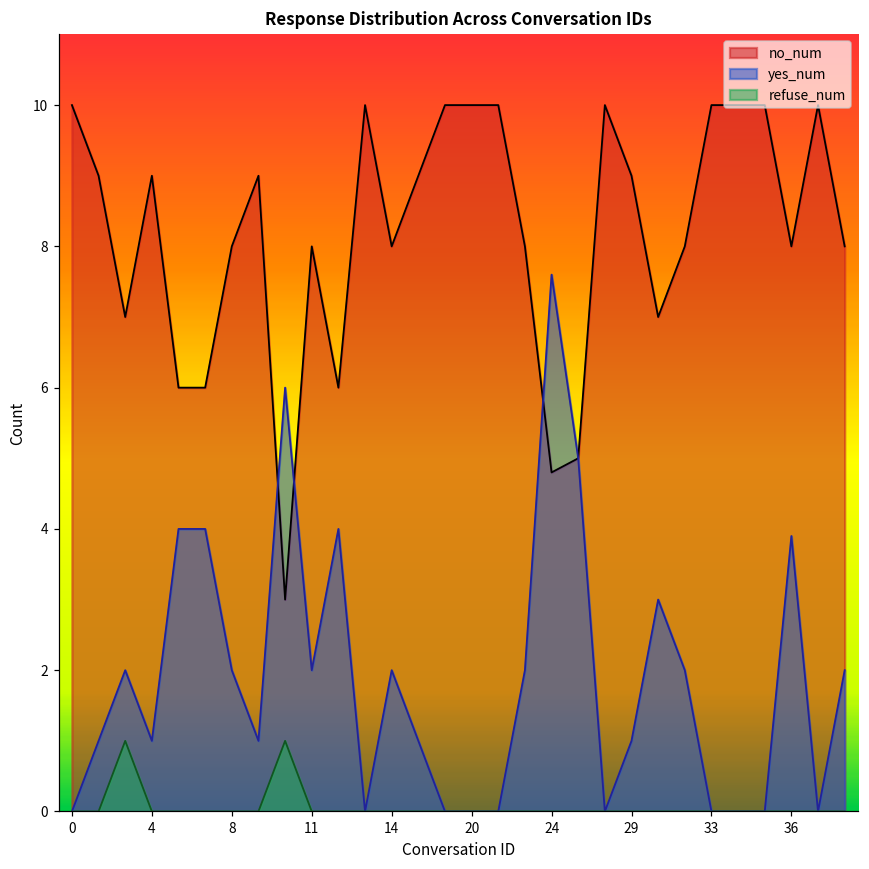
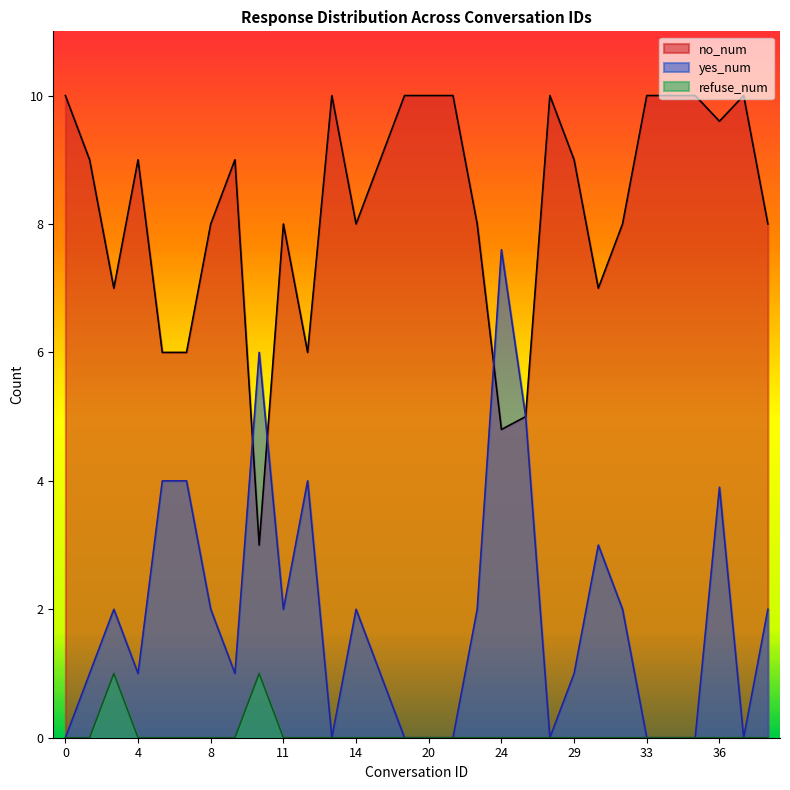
  {
    "no_num": {
      "0": 10.0,
      "24": 4.8,
      "33": 10.0,
-     "36": 8.0
+     "36": 9.6
    },
    "yes_num": {
      "24": 7.6,
      "36": 3.9
    },
    "refuse_num": {
      "24": 0.0,
      "36": 0.0
    }
  }
